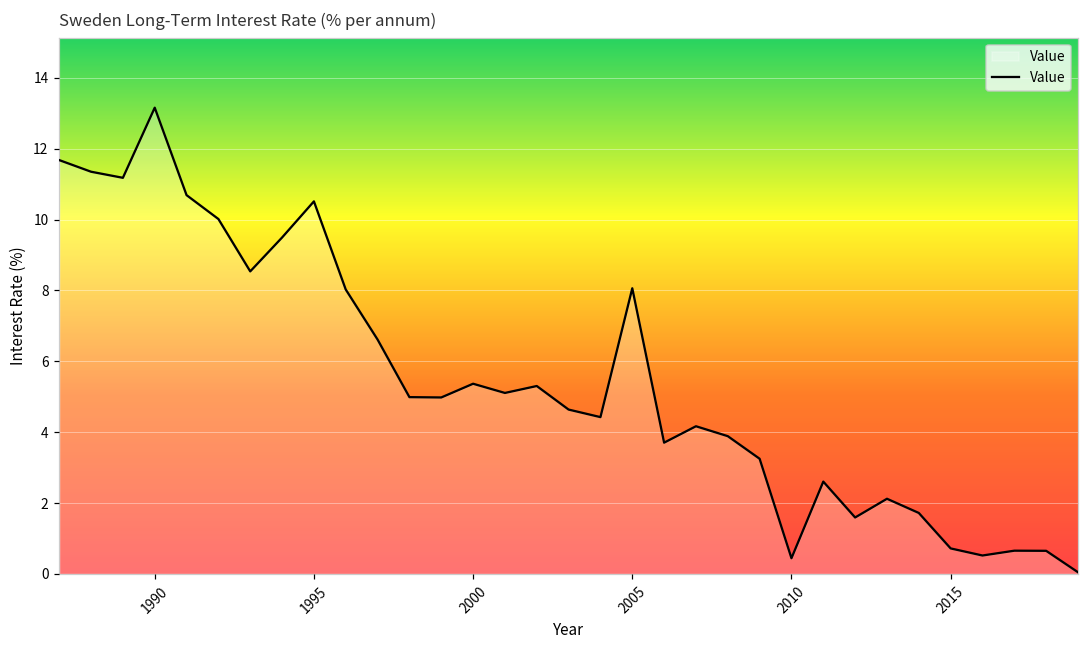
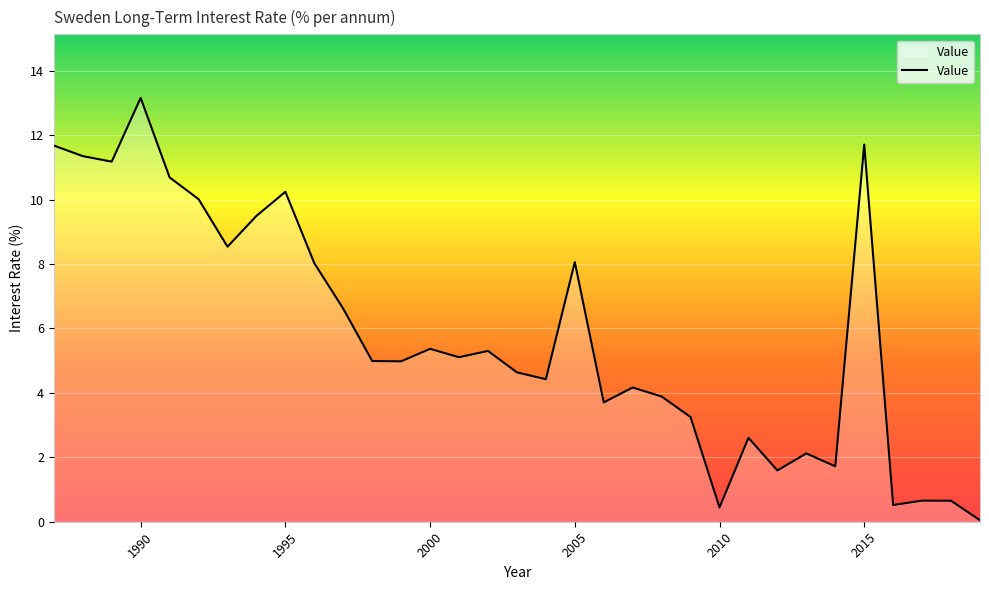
  {
    "1990": 13.2,
-   "1995": 10.5,
+   "1995": 10.2,
    "2000": 5.4,
    "2005": 8.1,
    "2010": 0.4,
-   "2015": 0.7
+   "2015": 11.7
  }
